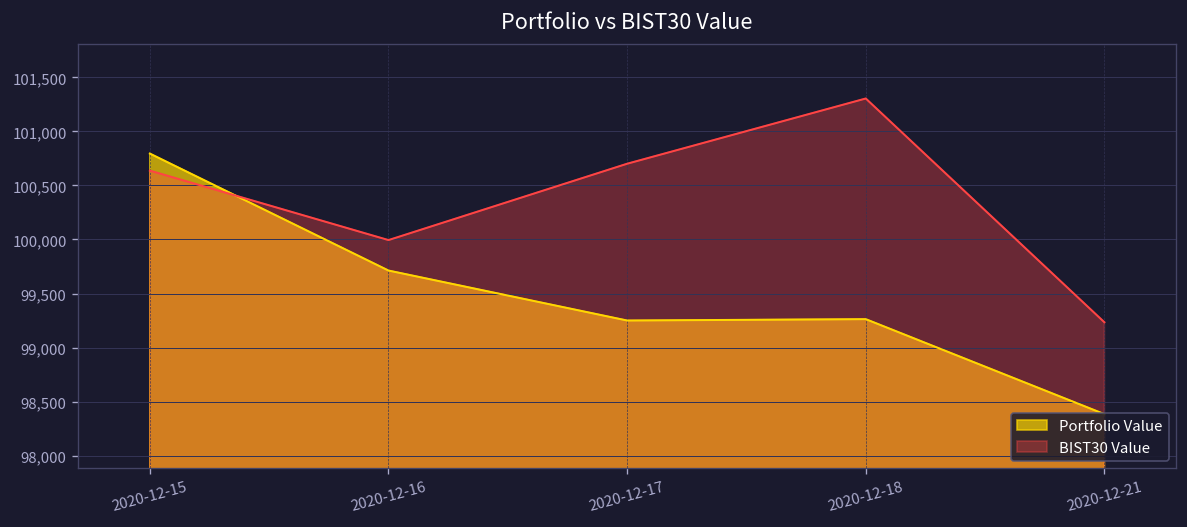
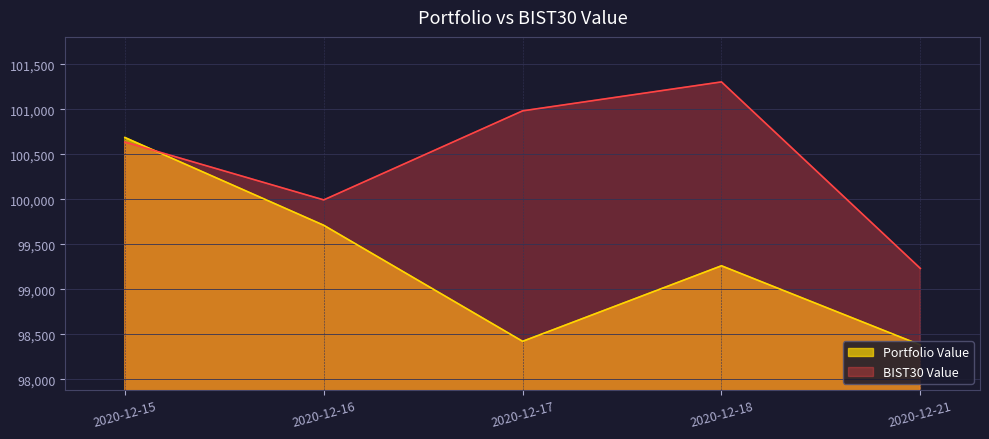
  {
    "Portfolio Value": {
-     "2020-12-15": "100,800",
+     "2020-12-15": "100,700",
      "2020-12-16": "99,700",
-     "2020-12-17": "99,300",
+     "2020-12-17": "98,400",
      "2020-12-18": "99,300"
    },
    "BIST30 Value": {
      "2020-12-15": "100,600",
      "2020-12-16": "100,000",
-     "2020-12-17": "100,700",
+     "2020-12-17": "101,000",
      "2020-12-18": "101,300",
      "2020-12-21": "99,200"
    }
  }
